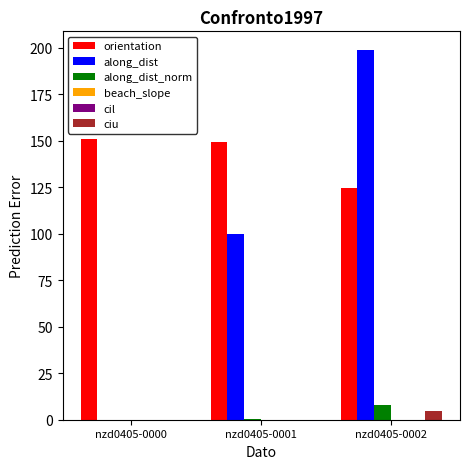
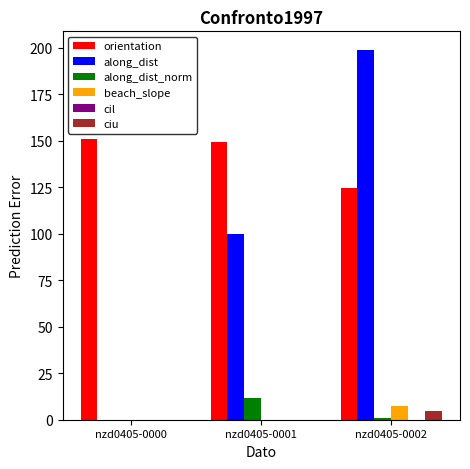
  {
    "orientation": {
      "nzd0405-0000": 151,
      "nzd0405-0001": 149,
      "nzd0405-0002": 124
    },
    "along_dist": {
      "nzd0405-0000": 0,
      "nzd0405-0001": 100,
      "nzd0405-0002": 199
    },
    "along_dist_norm": {
      "nzd0405-0000": 0,
-     "nzd0405-0001": 1,
-     "nzd0405-0002": 8
+     "nzd0405-0001": 12,
+     "nzd0405-0002": 1
    },
    "beach_slope": {
-     "nzd0405-0002": 0
+     "nzd0405-0002": 7
    },
    "ciu": {
      "nzd0405-0002": 5
    }
  }
